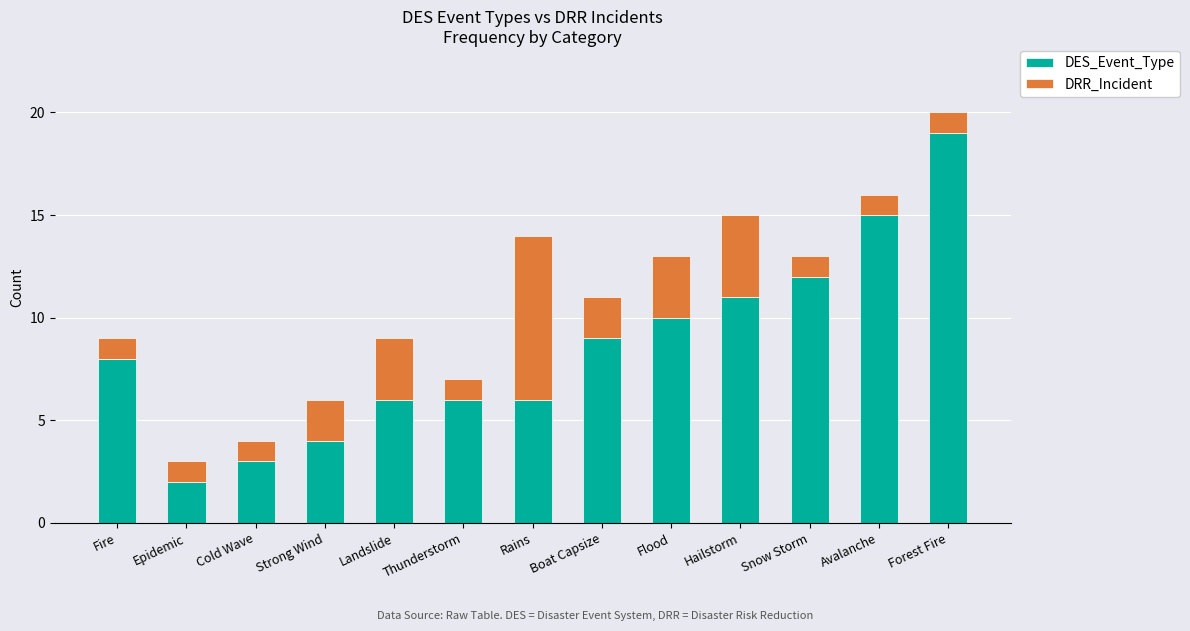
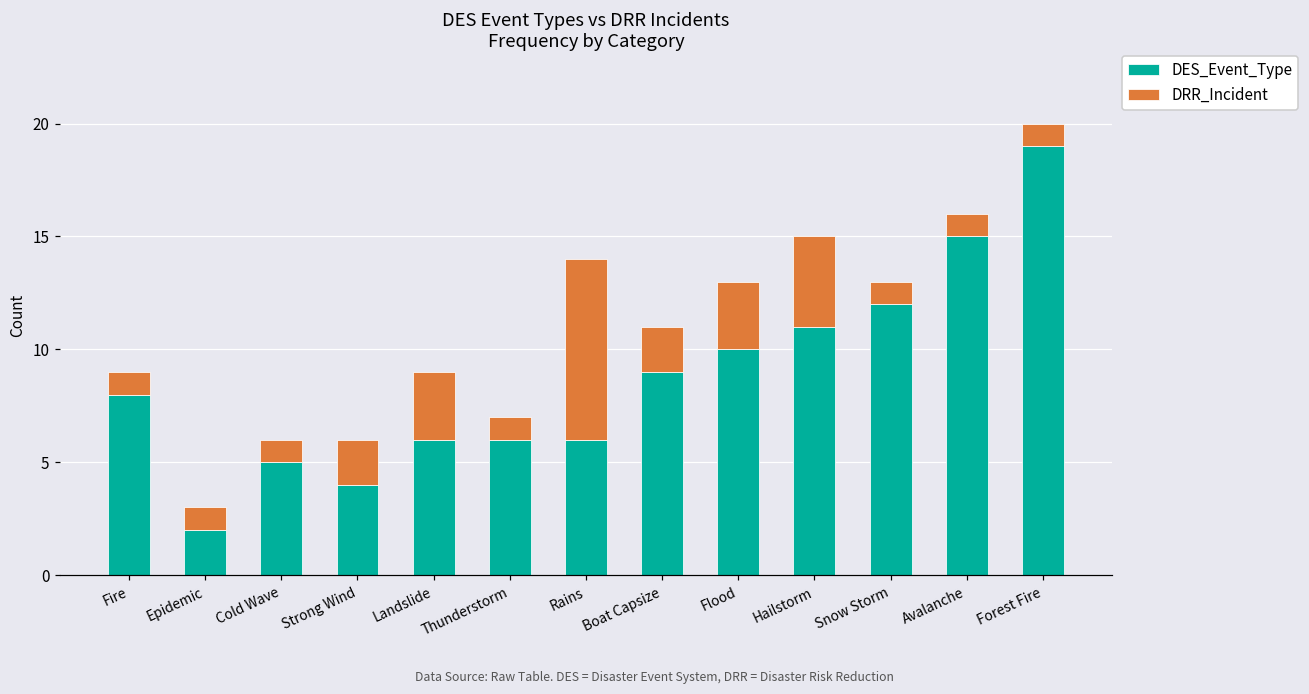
  {
    "DES_Event_Type": {
      "Fire": 8,
      "Epidemic": 2,
-     "Cold Wave": 3,
+     "Cold Wave": 5,
      "Strong Wind": 4,
      "Landslide": 6,
      "Thunderstorm": 6,
      "Rains": 6,
      "Boat Capsize": 9,
      "Flood": 10,
      "Hailstorm": 11,
      "Snow Storm": 12,
      "Avalanche": 15,
      "Forest Fire": 19
    },
    "DRR_Incident": {
      "Fire": 1,
      "Epidemic": 1,
      "Cold Wave": 1,
      "Strong Wind": 2,
      "Landslide": 3,
      "Thunderstorm": 1,
      "Rains": 8,
      "Boat Capsize": 2,
      "Flood": 3,
      "Hailstorm": 4,
      "Snow Storm": 1,
      "Avalanche": 1,
      "Forest Fire": 1
    }
  }
